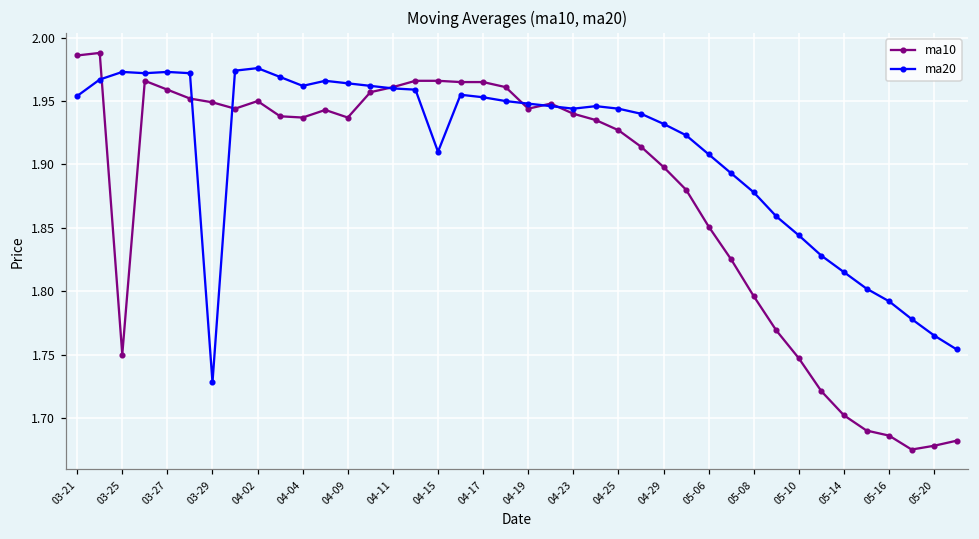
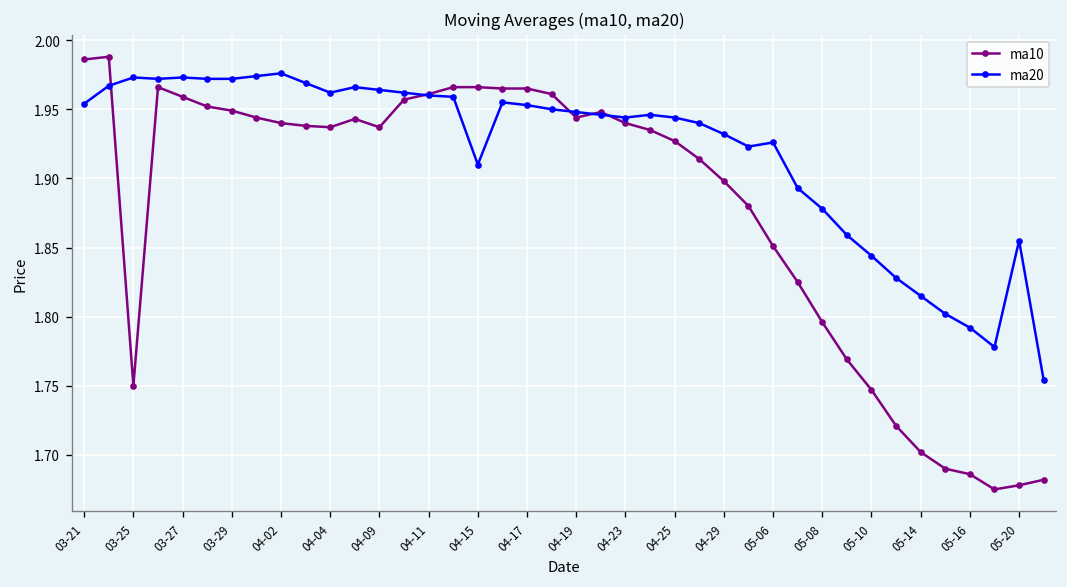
  {
    "ma10": {
      "03-21": 1.986,
      "03-25": 1.75,
      "03-27": 1.96,
      "03-29": 1.95,
-     "04-02": 1.95,
+     "04-02": 1.94,
      "04-04": 1.937,
      "04-09": 1.937,
      "04-15": 1.966,
      "04-17": 1.965,
      "04-19": 1.944,
      "04-23": 1.94,
      "04-25": 1.927,
      "04-29": 1.90,
      "05-06": 1.85,
      "05-08": 1.796,
      "05-10": 1.747,
      "05-14": 1.70,
      "05-16": 1.686,
      "05-20": 1.68
    },
    "ma20": {
      "03-21": 1.954,
      "03-25": 1.973,
      "03-27": 1.973,
-     "03-29": 1.728,
+     "03-29": 1.972,
      "04-02": 1.976,
      "04-04": 1.962,
      "04-09": 1.964,
      "04-15": 1.910,
      "04-17": 1.953,
      "04-19": 1.948,
      "04-23": 1.944,
      "04-25": 1.944,
      "04-29": 1.932,
-     "05-06": 1.908,
+     "05-06": 1.926,
      "05-08": 1.878,
      "05-10": 1.844,
      "05-14": 1.815,
      "05-16": 1.792,
-     "05-20": 1.765
+     "05-20": 1.855
    }
  }
